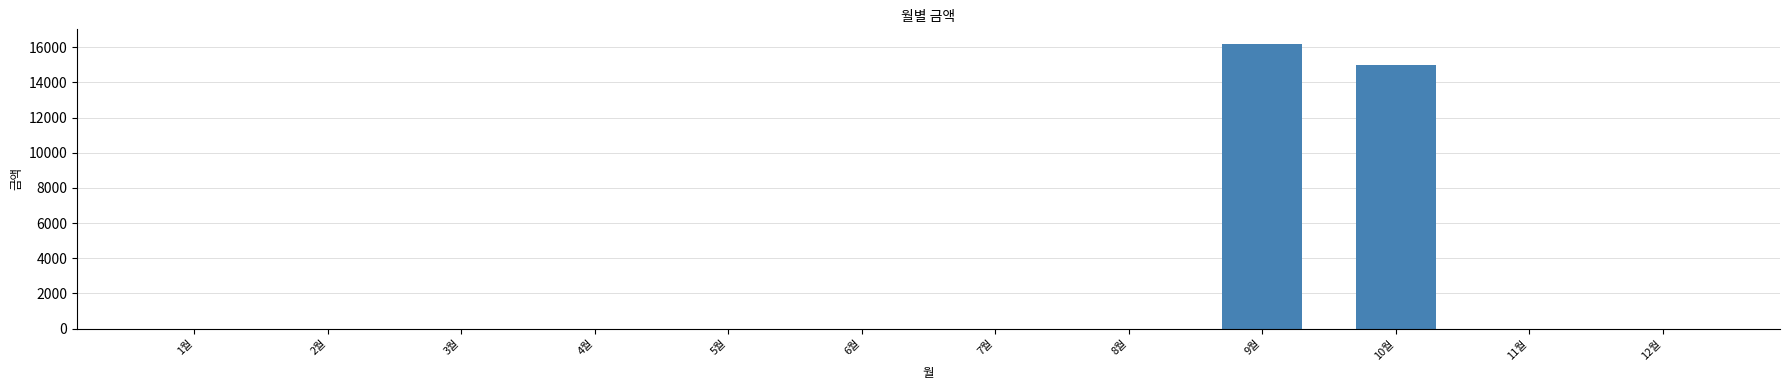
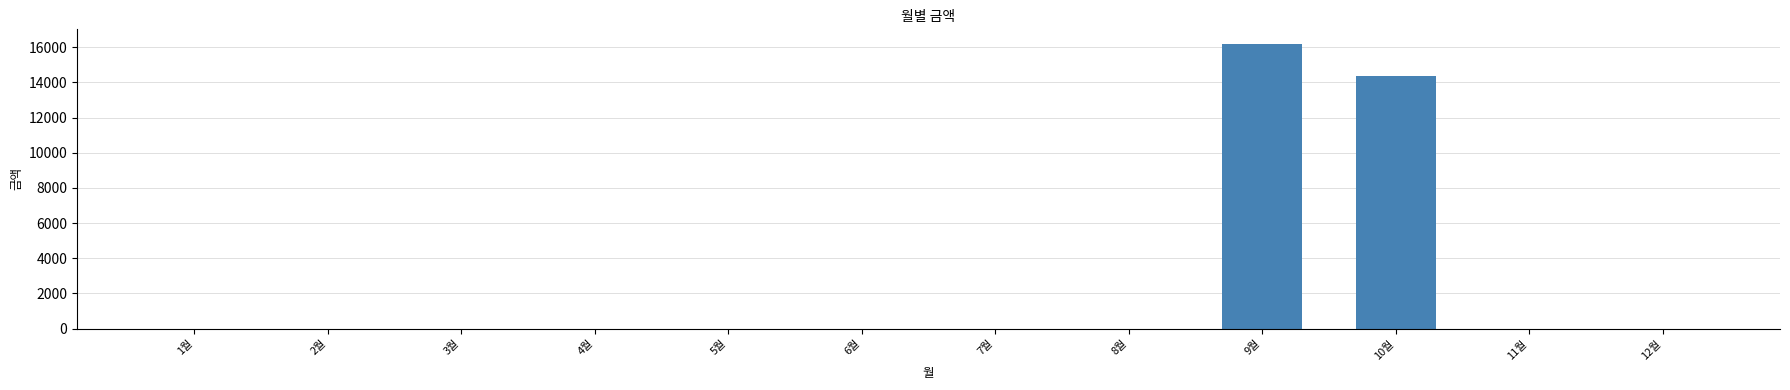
  {
    "1월": 0,
    "2월": 0,
    "3월": 0,
    "4월": 0,
    "5월": 0,
    "6월": 0,
    "7월": 0,
    "8월": 0,
    "9월": 16200,
-   "10월": 15000,
+   "10월": 14400,
    "11월": 0,
    "12월": 0
  }
